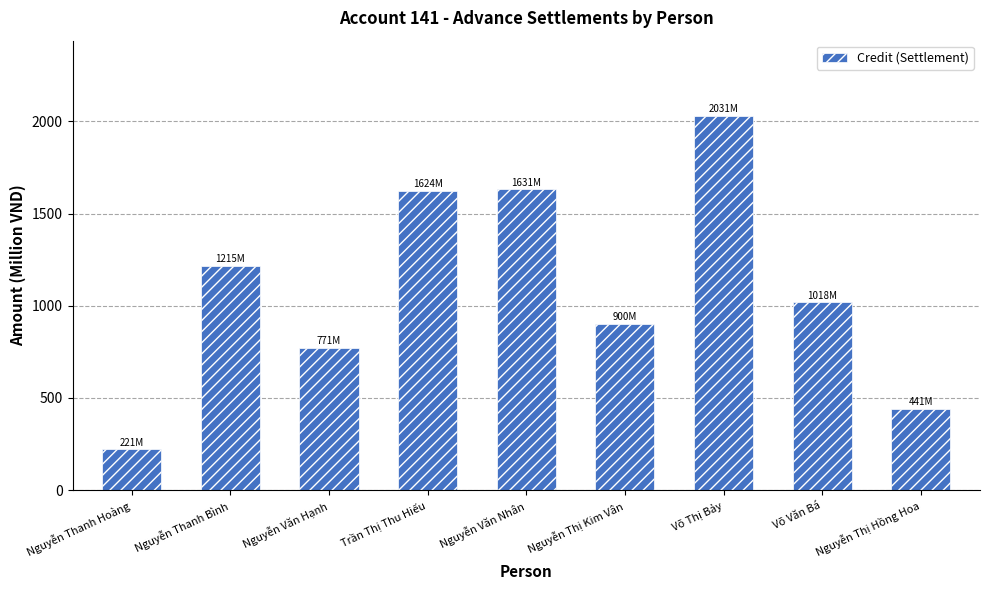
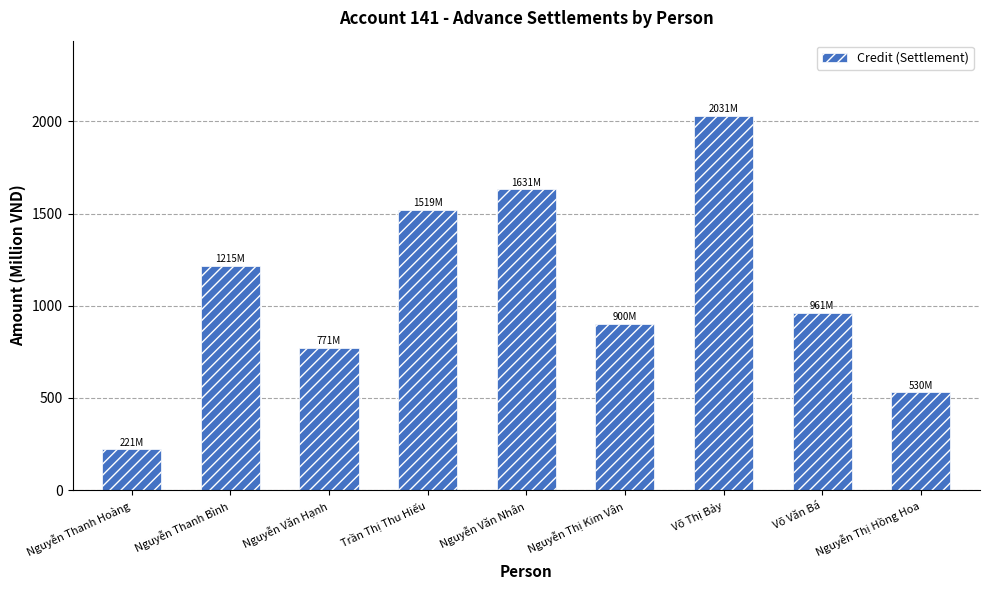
  {
    "Nguyễn Thanh Hoàng": "221M",
    "Nguyễn Thanh Bình": "1215M",
    "Nguyễn Văn Hạnh": "771M",
-   "Trần Thị Thu Hiếu": "1624M",
+   "Trần Thị Thu Hiếu": "1519M",
    "Nguyễn Văn Nhân": "1631M",
    "Nguyễn Thị Kim Vân": "900M",
    "Võ Thị Bảy": "2031M",
-   "Võ Văn Bá": "1018M",
-   "Nguyễn Thị Hồng Hoa": "441M"
+   "Võ Văn Bá": "961M",
+   "Nguyễn Thị Hồng Hoa": "530M"
  }
